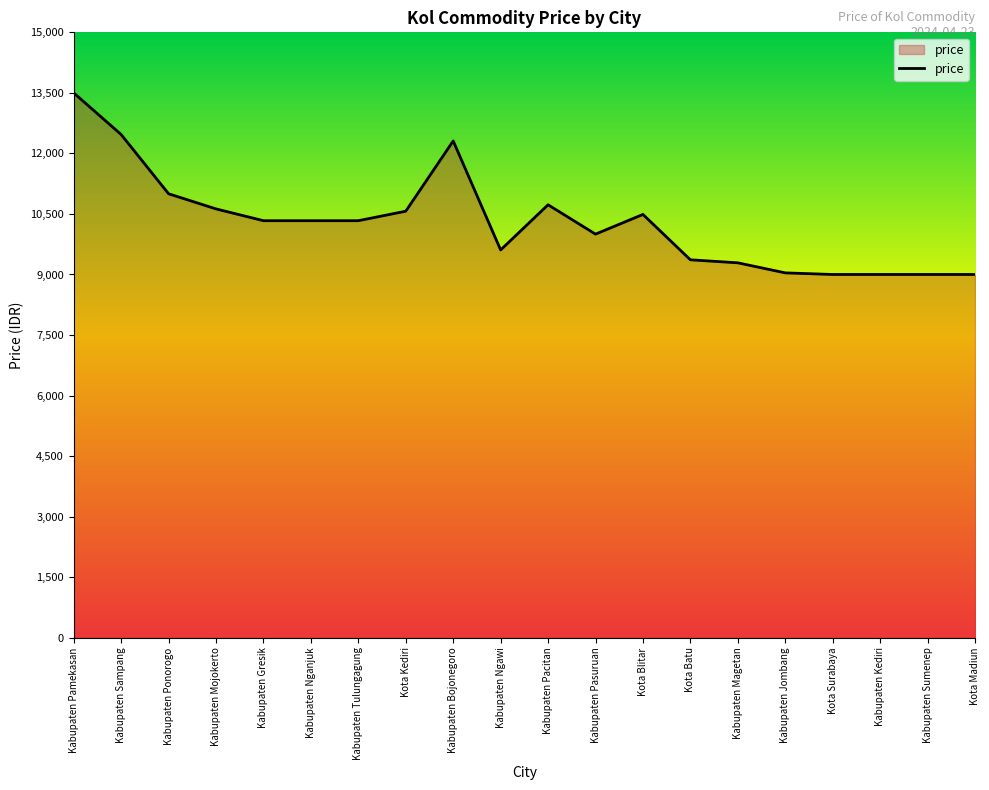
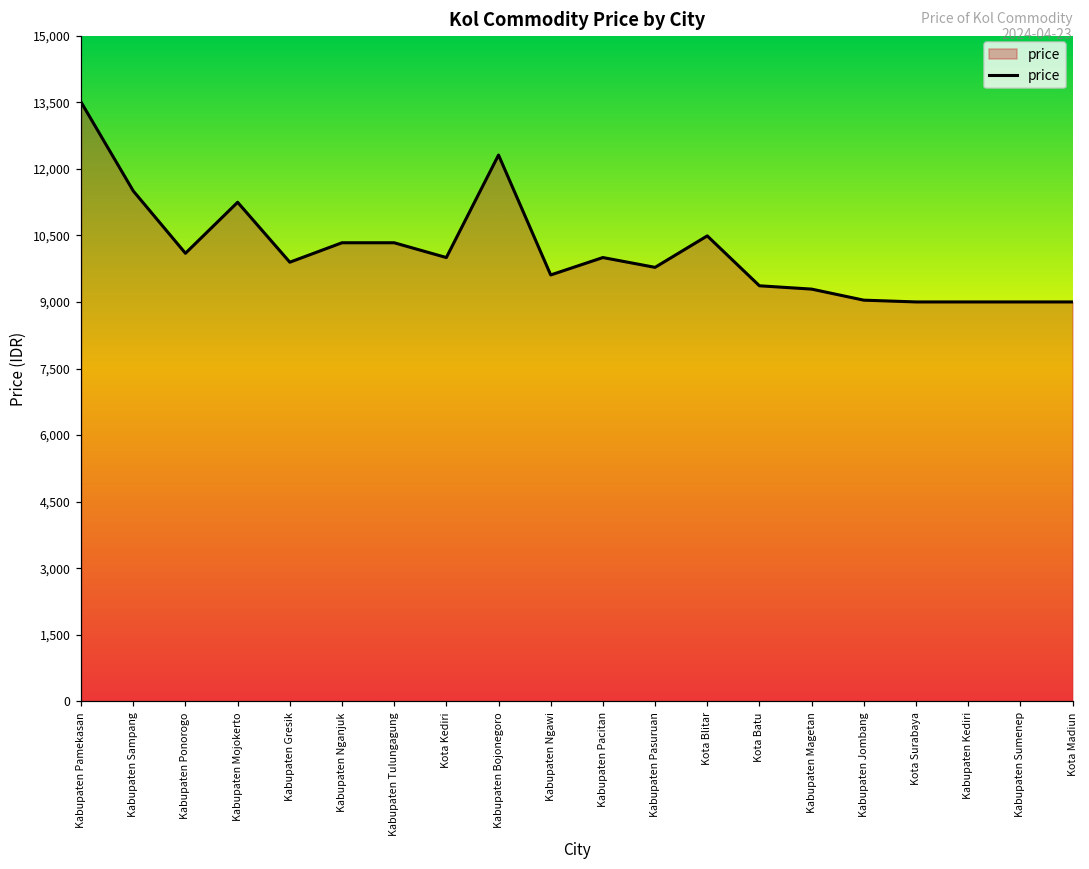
  {
    "Kabupaten Pamekasan": "13,500",
-   "Kabupaten Sampang": "12,500",
-   "Kabupaten Ponorogo": "11,000",
-   "Kabupaten Mojokerto": "10,600",
-   "Kabupaten Gresik": "10,300",
+   "Kabupaten Sampang": "11,500",
+   "Kabupaten Ponorogo": "10,100",
+   "Kabupaten Mojokerto": "11,200",
+   "Kabupaten Gresik": "9,900",
    "Kabupaten Nganjuk": "10,300",
    "Kabupaten Tulungagung": "10,300",
-   "Kota Kediri": "10,600",
+   "Kota Kediri": "10,000",
    "Kabupaten Bojonegoro": "12,300",
    "Kabupaten Ngawi": "9,600",
-   "Kabupaten Pacitan": "10,700",
-   "Kabupaten Pasuruan": "10,000",
+   "Kabupaten Pacitan": "10,000",
+   "Kabupaten Pasuruan": "9,800",
    "Kota Blitar": "10,500",
    "Kota Batu": "9,400",
    "Kabupaten Magetan": "9,300",
    "Kabupaten Jombang": "9,000",
    "Kota Surabaya": "9,000",
    "Kabupaten Kediri": "9,000",
    "Kabupaten Sumenep": "9,000",
    "Kota Madiun": "9,000"
  }
